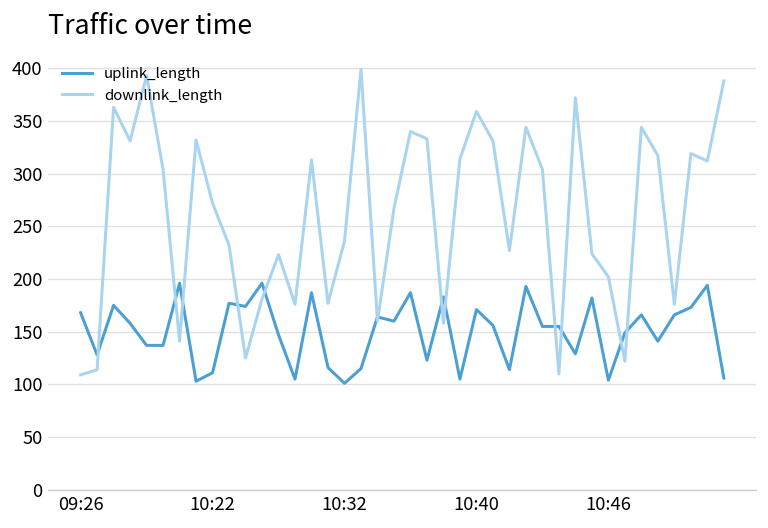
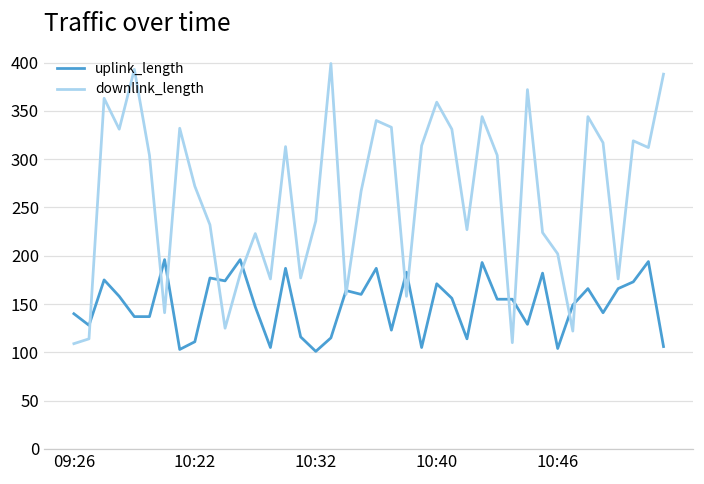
  {
    "uplink_length": {
-     "09:26": 170,
+     "09:26": 140,
      "10:22": 110,
      "10:32": 100
    },
    "downlink_length": {
      "09:26": 110,
      "10:22": 270,
      "10:32": 240
    }
  }
